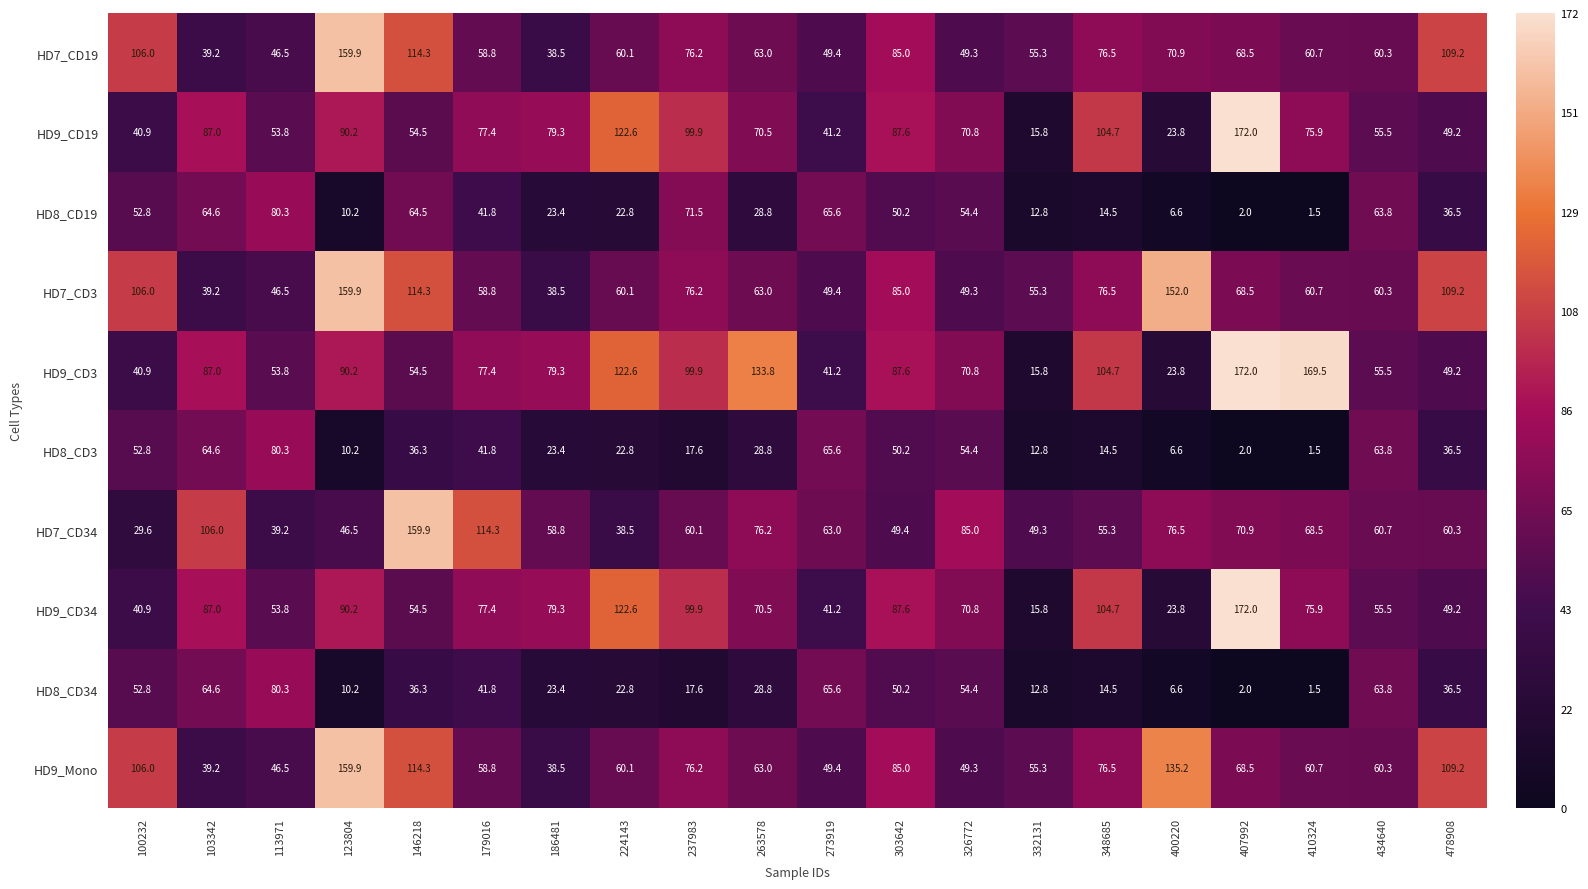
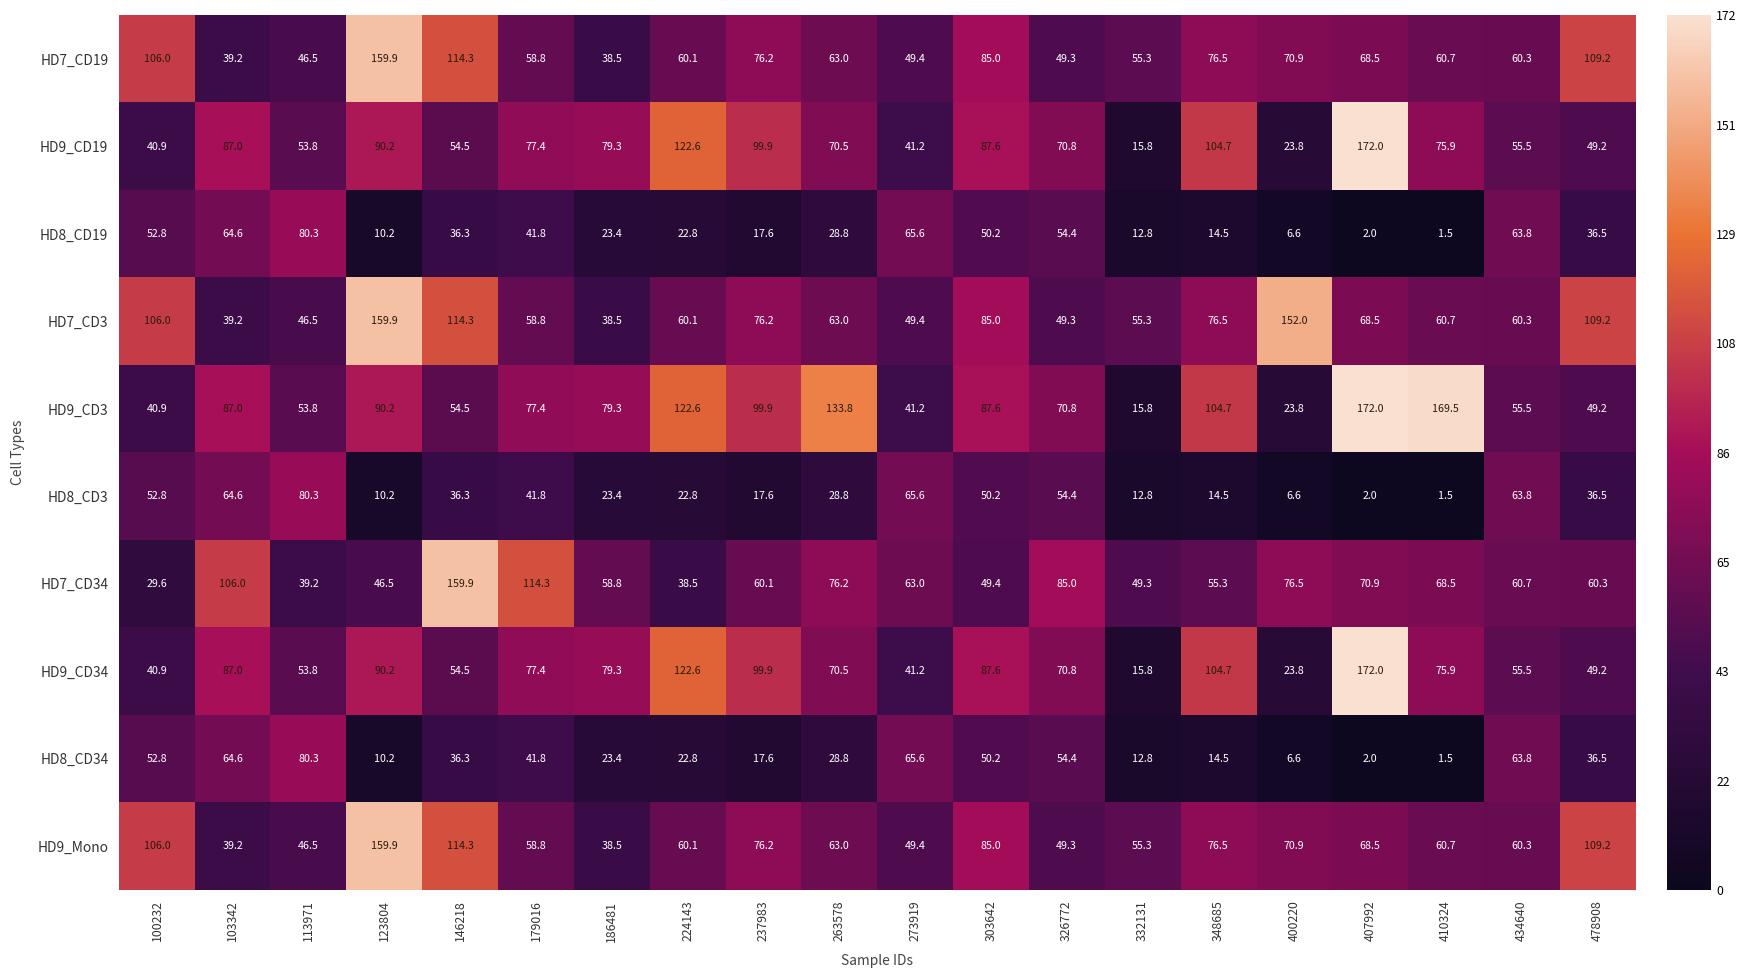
  {
    "HD7_CD19": {
      "100232": 106.0,
      "103342": 39.2,
      "113971": 46.5,
      "123804": 159.9,
      "146218": 114.3,
      "179016": 58.8,
      "186481": 38.5,
      "224143": 60.1,
      "237983": 76.2,
      "263578": 63.0,
      "273919": 49.4,
      "303642": 85.0,
      "326772": 49.3,
      "332131": 55.3,
      "348685": 76.5,
      "400220": 70.9,
      "407992": 68.5,
      "410324": 60.7,
      "434640": 60.3,
      "478908": 109.2
    },
    "HD9_CD19": {
      "100232": 40.9,
      "103342": 87.0,
      "113971": 53.8,
      "123804": 90.2,
      "146218": 54.5,
      "179016": 77.4,
      "186481": 79.3,
      "224143": 122.6,
      "237983": 99.9,
      "263578": 70.5,
      "273919": 41.2,
      "303642": 87.6,
      "326772": 70.8,
      "332131": 15.8,
      "348685": 104.7,
      "400220": 23.8,
      "407992": 172.0,
      "410324": 75.9,
      "434640": 55.5,
      "478908": 49.2
    },
    "HD8_CD19": {
      "100232": 52.8,
      "103342": 64.6,
      "113971": 80.3,
      "123804": 10.2,
-     "146218": 64.5,
+     "146218": 36.3,
      "179016": 41.8,
      "186481": 23.4,
      "224143": 22.8,
-     "237983": 71.5,
+     "237983": 17.6,
      "263578": 28.8,
      "273919": 65.6,
      "303642": 50.2,
      "326772": 54.4,
      "332131": 12.8,
      "348685": 14.5,
      "400220": 6.6,
      "407992": 2.0,
      "410324": 1.5,
      "434640": 63.8,
      "478908": 36.5
    },
    "HD7_CD3": {
      "100232": 106.0,
      "103342": 39.2,
      "113971": 46.5,
      "123804": 159.9,
      "146218": 114.3,
      "179016": 58.8,
      "186481": 38.5,
      "224143": 60.1,
      "237983": 76.2,
      "263578": 63.0,
      "273919": 49.4,
      "303642": 85.0,
      "326772": 49.3,
      "332131": 55.3,
      "348685": 76.5,
      "400220": 152.0,
      "407992": 68.5,
      "410324": 60.7,
      "434640": 60.3,
      "478908": 109.2
    },
    "HD9_CD3": {
      "100232": 40.9,
      "103342": 87.0,
      "113971": 53.8,
      "123804": 90.2,
      "146218": 54.5,
      "179016": 77.4,
      "186481": 79.3,
      "224143": 122.6,
      "237983": 99.9,
      "263578": 133.8,
      "273919": 41.2,
      "303642": 87.6,
      "326772": 70.8,
      "332131": 15.8,
      "348685": 104.7,
      "400220": 23.8,
      "407992": 172.0,
      "410324": 169.5,
      "434640": 55.5,
      "478908": 49.2
    },
    "HD8_CD3": {
      "100232": 52.8,
      "103342": 64.6,
      "113971": 80.3,
      "123804": 10.2,
      "146218": 36.3,
      "179016": 41.8,
      "186481": 23.4,
      "224143": 22.8,
      "237983": 17.6,
      "263578": 28.8,
      "273919": 65.6,
      "303642": 50.2,
      "326772": 54.4,
      "332131": 12.8,
      "348685": 14.5,
      "400220": 6.6,
      "407992": 2.0,
      "410324": 1.5,
      "434640": 63.8,
      "478908": 36.5
    },
    "HD7_CD34": {
      "100232": 29.6,
      "103342": 106.0,
      "113971": 39.2,
      "123804": 46.5,
      "146218": 159.9,
      "179016": 114.3,
      "186481": 58.8,
      "224143": 38.5,
      "237983": 60.1,
      "263578": 76.2,
      "273919": 63.0,
      "303642": 49.4,
      "326772": 85.0,
      "332131": 49.3,
      "348685": 55.3,
      "400220": 76.5,
      "407992": 70.9,
      "410324": 68.5,
      "434640": 60.7,
      "478908": 60.3
    },
    "HD9_CD34": {
      "100232": 40.9,
      "103342": 87.0,
      "113971": 53.8,
      "123804": 90.2,
      "146218": 54.5,
      "179016": 77.4,
      "186481": 79.3,
      "224143": 122.6,
      "237983": 99.9,
      "263578": 70.5,
      "273919": 41.2,
      "303642": 87.6,
      "326772": 70.8,
      "332131": 15.8,
      "348685": 104.7,
      "400220": 23.8,
      "407992": 172.0,
      "410324": 75.9,
      "434640": 55.5,
      "478908": 49.2
    },
    "HD8_CD34": {
      "100232": 52.8,
      "103342": 64.6,
      "113971": 80.3,
      "123804": 10.2,
      "146218": 36.3,
      "179016": 41.8,
      "186481": 23.4,
      "224143": 22.8,
      "237983": 17.6,
      "263578": 28.8,
      "273919": 65.6,
      "303642": 50.2,
      "326772": 54.4,
      "332131": 12.8,
      "348685": 14.5,
      "400220": 6.6,
      "407992": 2.0,
      "410324": 1.5,
      "434640": 63.8,
      "478908": 36.5
    },
    "HD9_Mono": {
      "100232": 106.0,
      "103342": 39.2,
      "113971": 46.5,
      "123804": 159.9,
      "146218": 114.3,
      "179016": 58.8,
      "186481": 38.5,
      "224143": 60.1,
      "237983": 76.2,
      "263578": 63.0,
      "273919": 49.4,
      "303642": 85.0,
      "326772": 49.3,
      "332131": 55.3,
      "348685": 76.5,
-     "400220": 135.2,
+     "400220": 70.9,
      "407992": 68.5,
      "410324": 60.7,
      "434640": 60.3,
      "478908": 109.2
    }
  }
